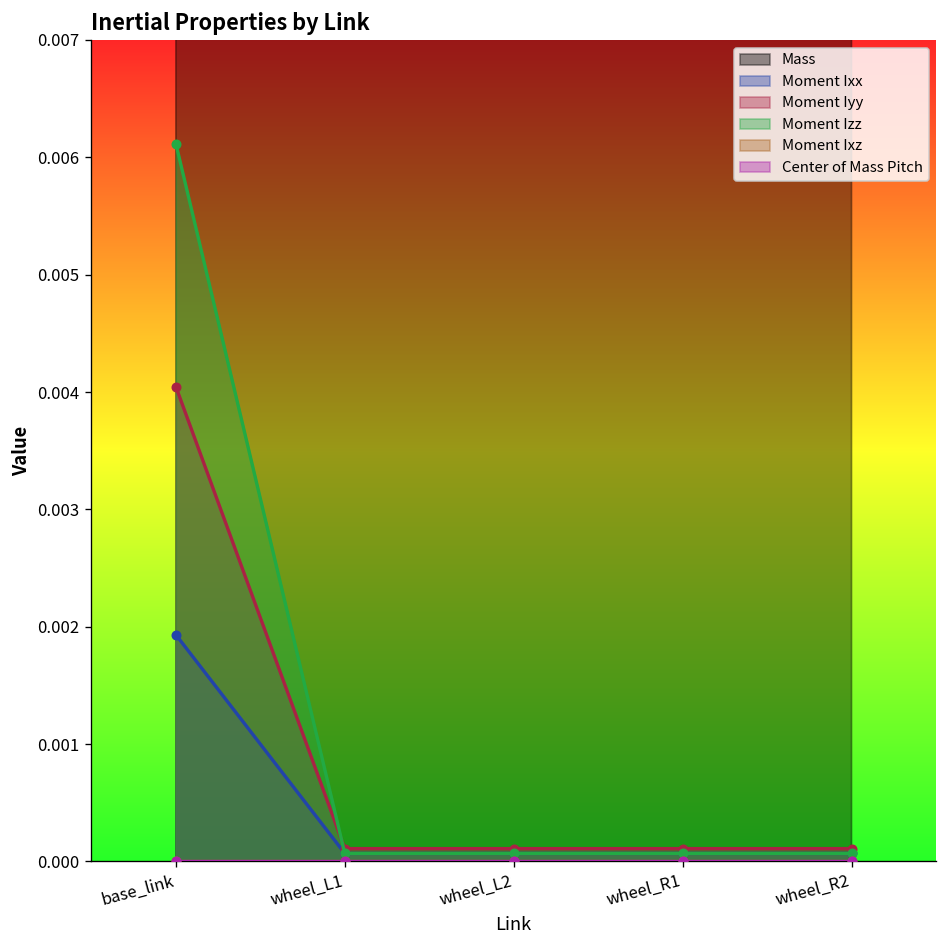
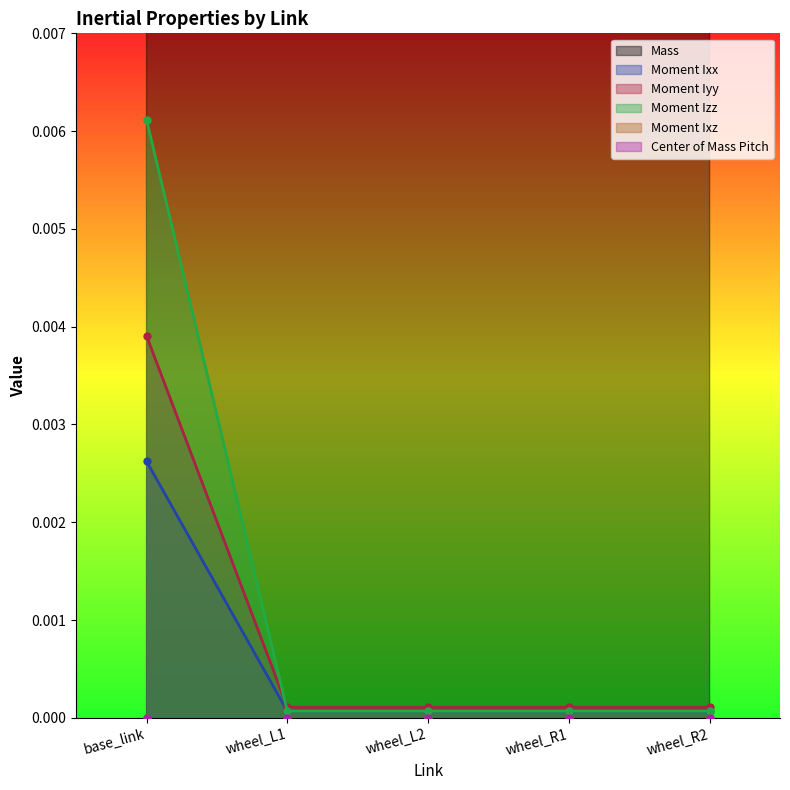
  {
    "Moment Ixx": {
-     "base_link": 0.0019
+     "base_link": 0.0026
    },
    "Moment Iyy": {
-     "base_link": 0.0040,
+     "base_link": 0.0039,
      "wheel_L1": 0.0001,
      "wheel_L2": 0.0001,
      "wheel_R1": 0.0001,
      "wheel_R2": 0.0001
    },
    "Moment Izz": {
      "base_link": 0.0061
    },
    "Center of Mass Pitch": {
      "base_link": 0.0000,
      "wheel_L1": 0.0000,
      "wheel_L2": 0.0000,
      "wheel_R1": 0.0000,
      "wheel_R2": 0.0000
    }
  }
